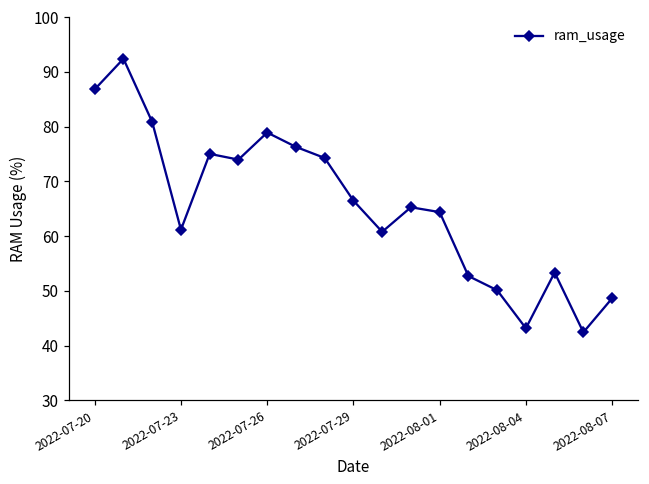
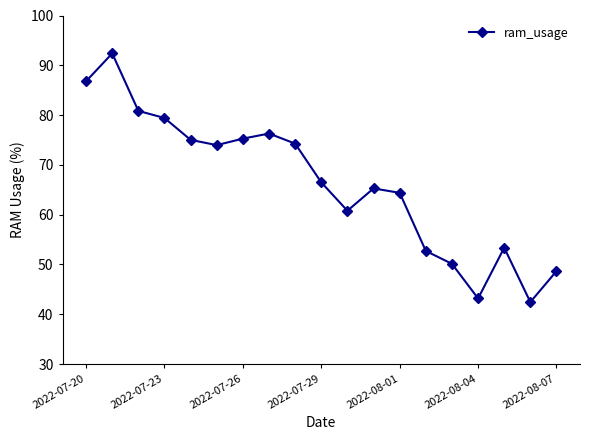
  {
    "2022-07-20": 87,
-   "2022-07-23": 61,
-   "2022-07-26": 79,
+   "2022-07-23": 79,
+   "2022-07-26": 75,
    "2022-07-29": 66,
    "2022-08-01": 64,
    "2022-08-04": 43,
    "2022-08-07": 49
  }
